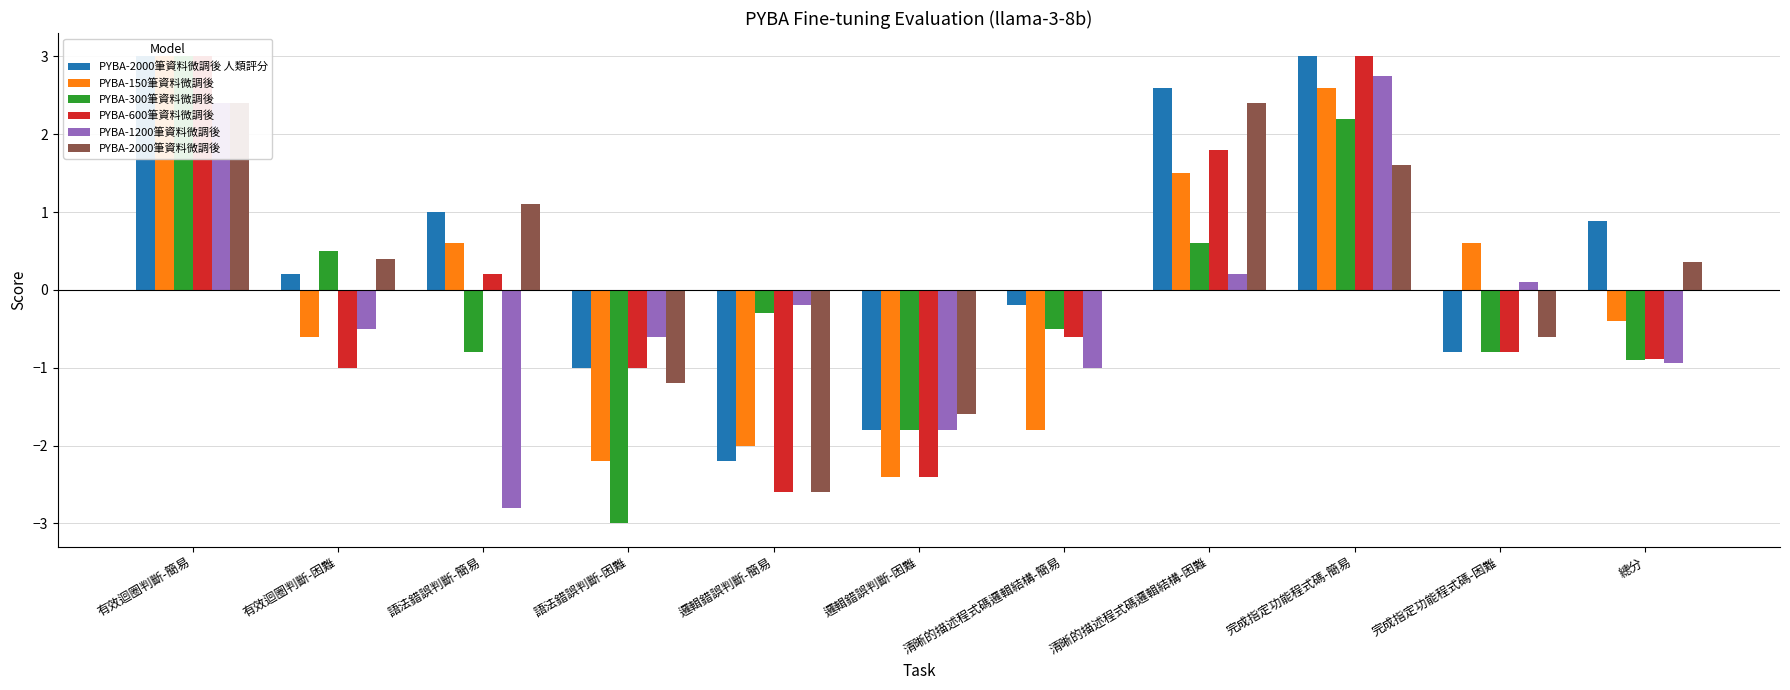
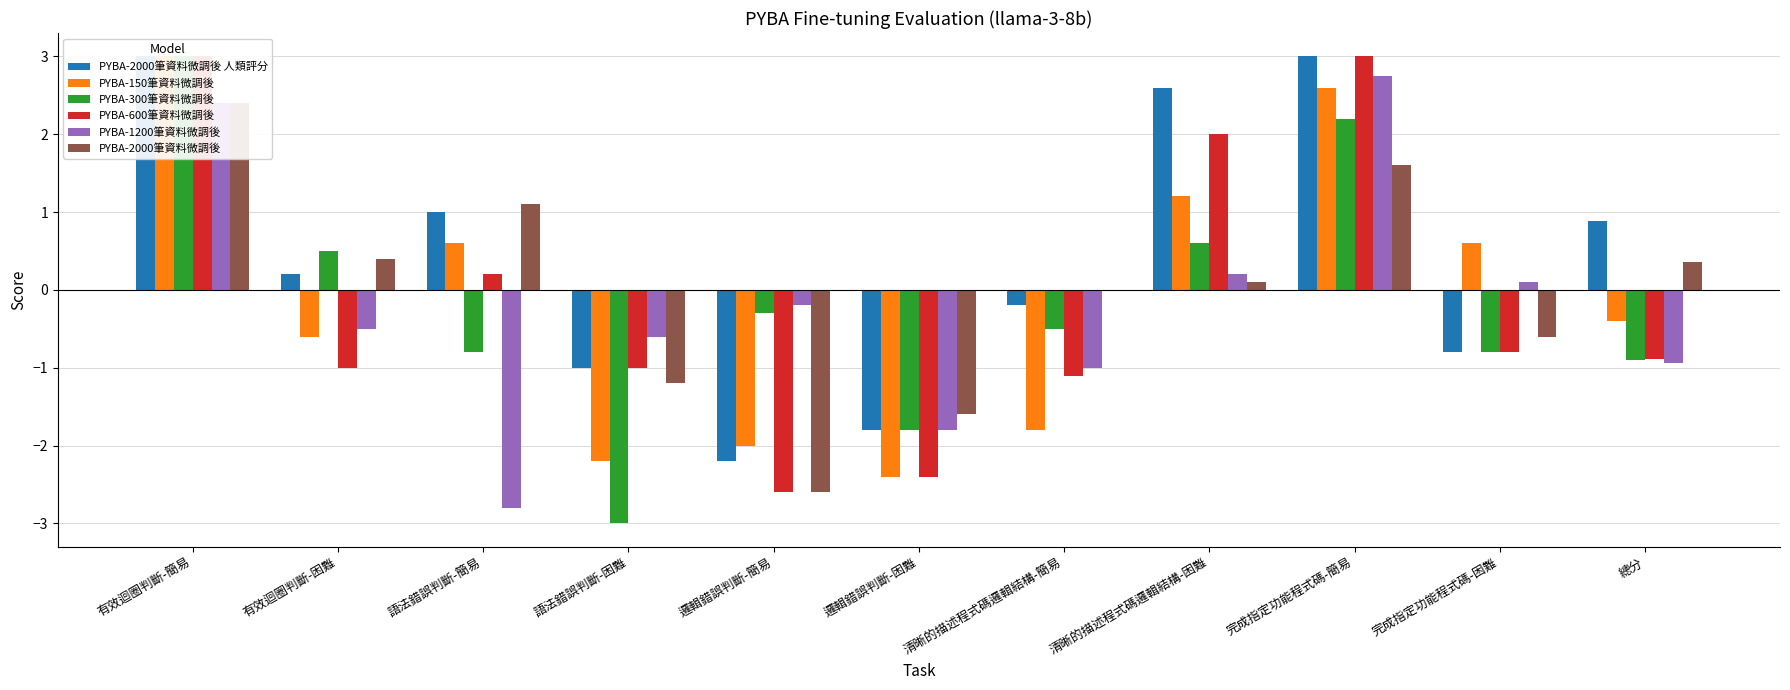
  {
    "PYBA-2000筆資料微調後 人類評分": {
      "有效迴圈判斷-困難": 0.2,
      "語法錯誤判斷-簡易": 1.0,
      "語法錯誤判斷-困難": -1.0,
      "邏輯錯誤判斷-簡易": -2.2,
      "邏輯錯誤判斷-困難": -1.8,
      "清晰的描述程式碼邏輯結構-簡易": -0.2,
      "清晰的描述程式碼邏輯結構-困難": 2.6,
      "完成指定功能程式碼-簡易": 3.0,
      "完成指定功能程式碼-困難": -0.8,
      "總分": 0.9
    },
    "PYBA-150筆資料微調後": {
      "有效迴圈判斷-困難": -0.6,
      "語法錯誤判斷-簡易": 0.6,
      "語法錯誤判斷-困難": -2.2,
      "邏輯錯誤判斷-簡易": -2.0,
      "邏輯錯誤判斷-困難": -2.4,
      "清晰的描述程式碼邏輯結構-簡易": -1.8,
-     "清晰的描述程式碼邏輯結構-困難": 1.5,
+     "清晰的描述程式碼邏輯結構-困難": 1.2,
      "完成指定功能程式碼-簡易": 2.6,
      "完成指定功能程式碼-困難": 0.6,
      "總分": -0.4
    },
    "PYBA-300筆資料微調後": {
      "有效迴圈判斷-困難": 0.5,
      "語法錯誤判斷-簡易": -0.8,
      "語法錯誤判斷-困難": -3.0,
      "邏輯錯誤判斷-簡易": -0.3,
      "邏輯錯誤判斷-困難": -1.8,
      "清晰的描述程式碼邏輯結構-簡易": -0.5,
      "清晰的描述程式碼邏輯結構-困難": 0.6,
      "完成指定功能程式碼-簡易": 2.2,
      "完成指定功能程式碼-困難": -0.8,
      "總分": -0.9
    },
    "PYBA-600筆資料微調後": {
      "有效迴圈判斷-困難": -1.0,
      "語法錯誤判斷-簡易": 0.2,
      "語法錯誤判斷-困難": -1.0,
      "邏輯錯誤判斷-簡易": -2.6,
      "邏輯錯誤判斷-困難": -2.4,
-     "清晰的描述程式碼邏輯結構-簡易": -0.6,
-     "清晰的描述程式碼邏輯結構-困難": 1.8,
+     "清晰的描述程式碼邏輯結構-簡易": -1.1,
+     "清晰的描述程式碼邏輯結構-困難": 2.0,
      "完成指定功能程式碼-簡易": 3.0,
      "完成指定功能程式碼-困難": -0.8,
      "總分": -0.9
    },
    "PYBA-1200筆資料微調後": {
      "有效迴圈判斷-困難": -0.5,
      "語法錯誤判斷-簡易": -2.8,
      "語法錯誤判斷-困難": -0.6,
      "邏輯錯誤判斷-簡易": -0.2,
      "邏輯錯誤判斷-困難": -1.8,
      "清晰的描述程式碼邏輯結構-簡易": -1.0,
      "清晰的描述程式碼邏輯結構-困難": 0.2,
      "完成指定功能程式碼-簡易": 2.8,
      "完成指定功能程式碼-困難": 0.1,
      "總分": -0.9
    },
    "PYBA-2000筆資料微調後": {
      "有效迴圈判斷-困難": 0.4,
      "語法錯誤判斷-簡易": 1.1,
      "語法錯誤判斷-困難": -1.2,
      "邏輯錯誤判斷-簡易": -2.6,
      "邏輯錯誤判斷-困難": -1.6,
      "清晰的描述程式碼邏輯結構-簡易": 0.0,
-     "清晰的描述程式碼邏輯結構-困難": 2.4,
+     "清晰的描述程式碼邏輯結構-困難": 0.1,
      "完成指定功能程式碼-簡易": 1.6,
      "完成指定功能程式碼-困難": -0.6,
      "總分": 0.4
    }
  }
